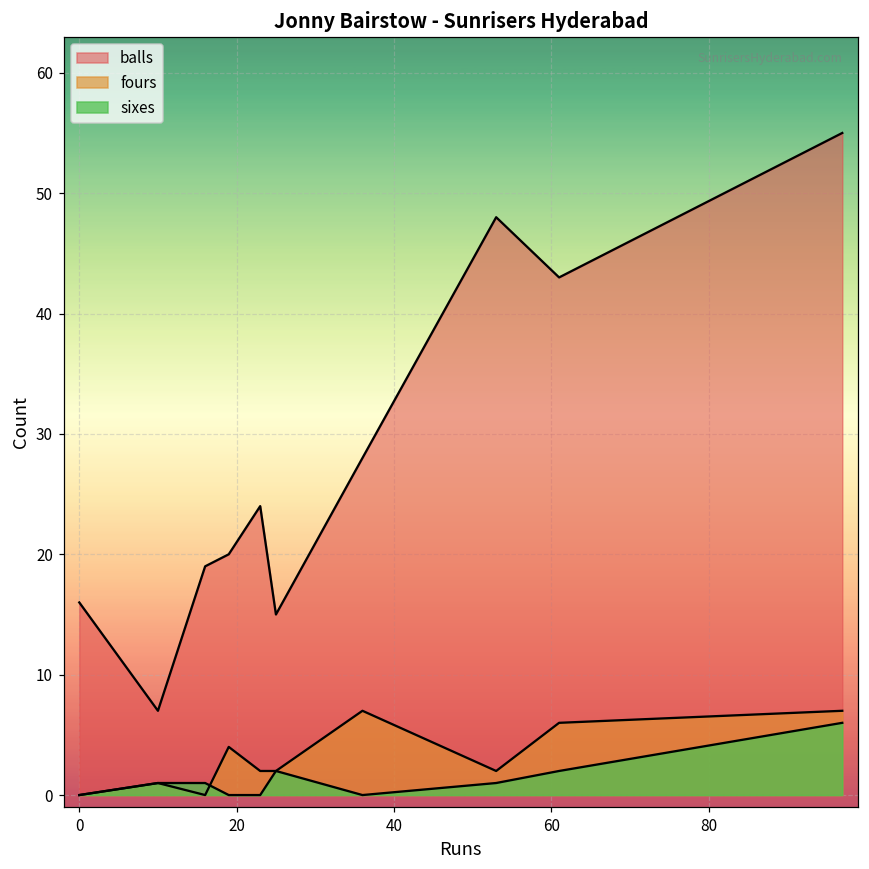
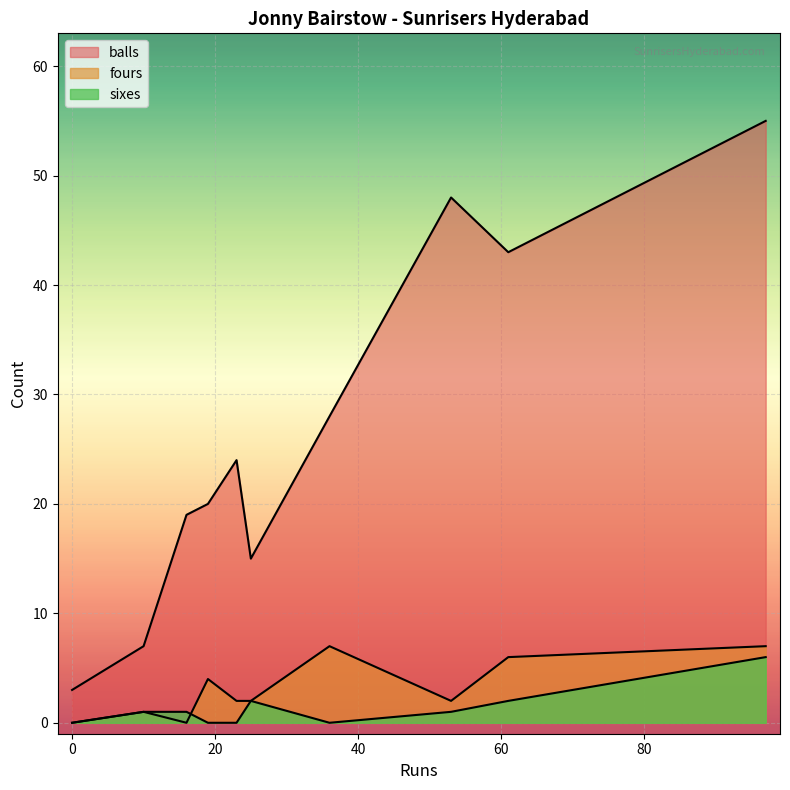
  {
    "balls": {
-     "0": 16
+     "0": 3
    }
  }
